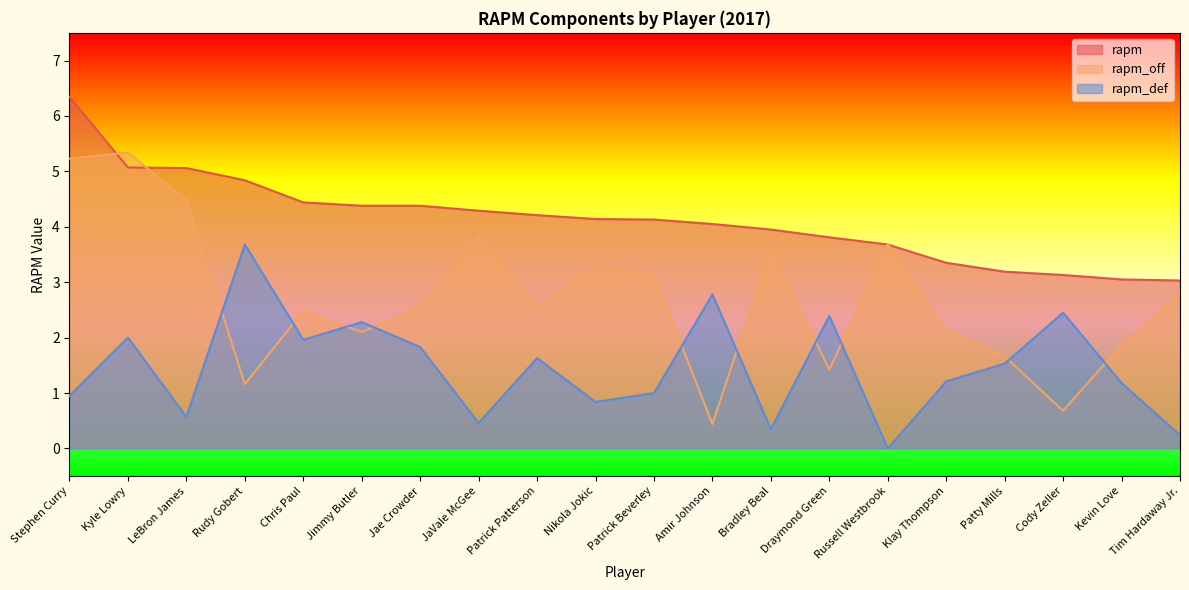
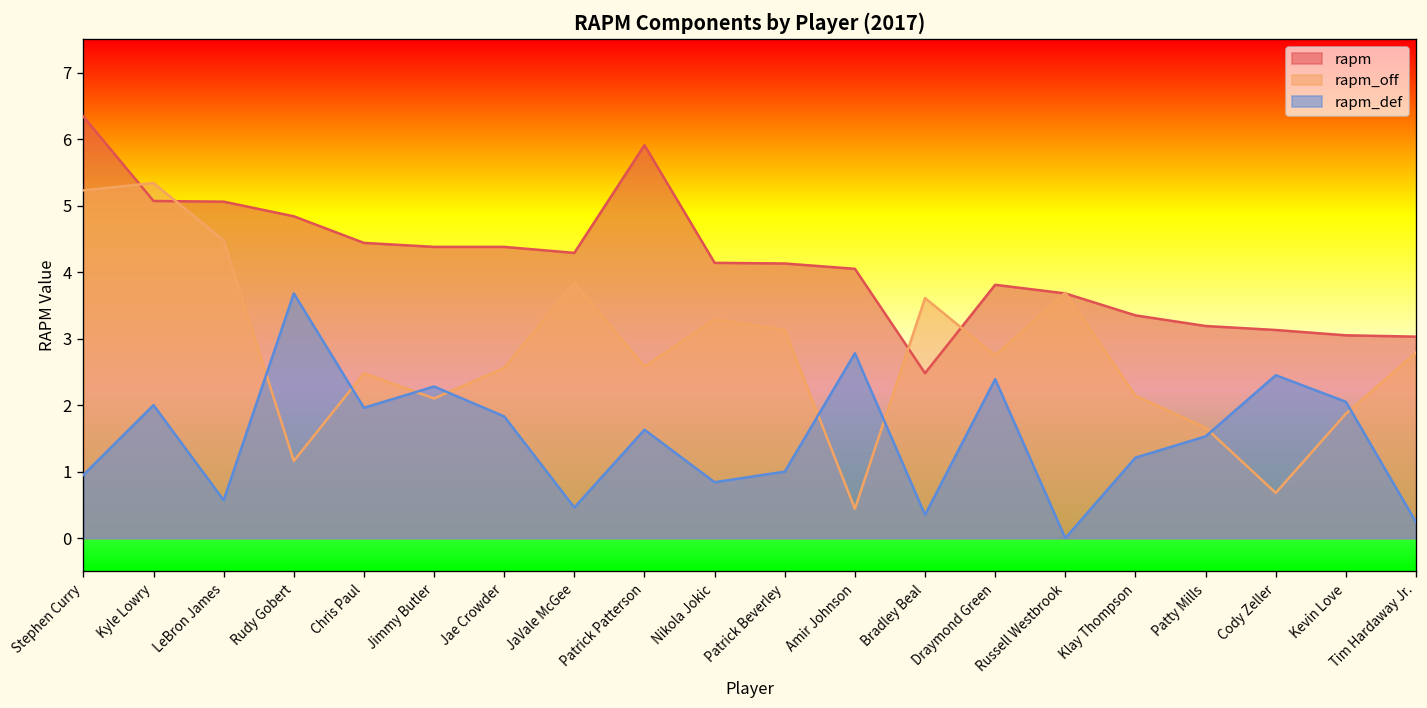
  {
    "rapm": {
      "Stephen Curry": 6.3,
      "Kyle Lowry": 5.1,
      "LeBron James": 5.1,
      "Rudy Gobert": 4.8,
      "Chris Paul": 4.4,
      "Jimmy Butler": 4.4,
      "Jae Crowder": 4.4,
      "JaVale McGee": 4.3,
-     "Patrick Patterson": 4.2,
+     "Patrick Patterson": 5.9,
      "Nikola Jokic": 4.1,
      "Patrick Beverley": 4.1,
      "Amir Johnson": 4.1,
-     "Bradley Beal": 4.0,
+     "Bradley Beal": 2.5,
      "Draymond Green": 3.8,
      "Klay Thompson": 3.4,
      "Patty Mills": 3.2,
      "Cody Zeller": 3.1,
      "Kevin Love": 3.1,
      "Tim Hardaway Jr.": 3.0
    },
    "rapm_off": {
      "Stephen Curry": 5.2,
      "Kyle Lowry": 5.3,
      "LeBron James": 4.5,
      "Rudy Gobert": 1.2,
      "Chris Paul": 2.5,
      "Jimmy Butler": 2.1,
      "Jae Crowder": 2.6,
      "JaVale McGee": 3.8,
      "Patrick Patterson": 2.6,
      "Nikola Jokic": 3.3,
      "Patrick Beverley": 3.1,
      "Amir Johnson": 0.4,
      "Bradley Beal": 3.6,
-     "Draymond Green": 1.4,
+     "Draymond Green": 2.8,
      "Klay Thompson": 2.1,
      "Patty Mills": 1.7,
      "Cody Zeller": 0.7,
      "Kevin Love": 1.9,
      "Tim Hardaway Jr.": 2.8
    },
    "rapm_def": {
      "Stephen Curry": 1.0,
      "Kyle Lowry": 2.0,
      "LeBron James": 0.6,
      "Rudy Gobert": 3.7,
      "Chris Paul": 2.0,
      "Jimmy Butler": 2.3,
      "Jae Crowder": 1.8,
      "JaVale McGee": 0.5,
      "Patrick Patterson": 1.6,
      "Nikola Jokic": 0.8,
      "Patrick Beverley": 1.0,
      "Amir Johnson": 2.8,
      "Bradley Beal": 0.4,
      "Draymond Green": 2.4,
      "Russell Westbrook": 0.0,
      "Klay Thompson": 1.2,
      "Patty Mills": 1.5,
      "Cody Zeller": 2.5,
-     "Kevin Love": 1.2,
+     "Kevin Love": 2.1,
      "Tim Hardaway Jr.": 0.2
    }
  }
